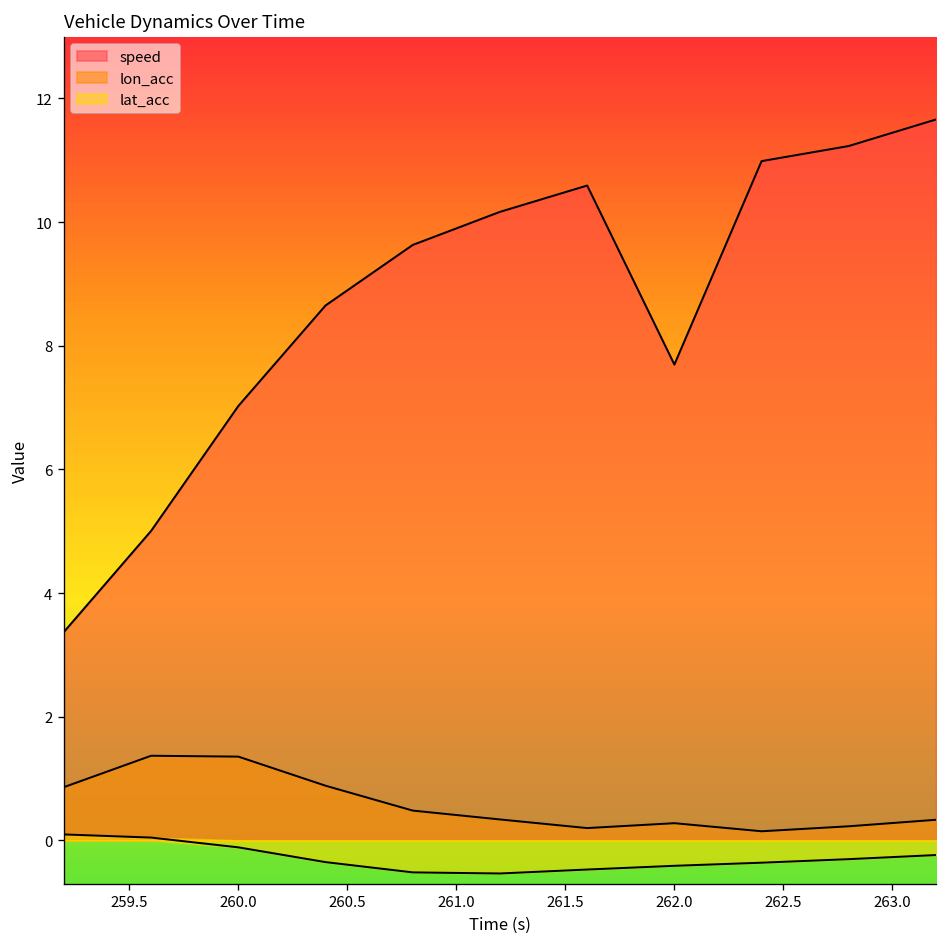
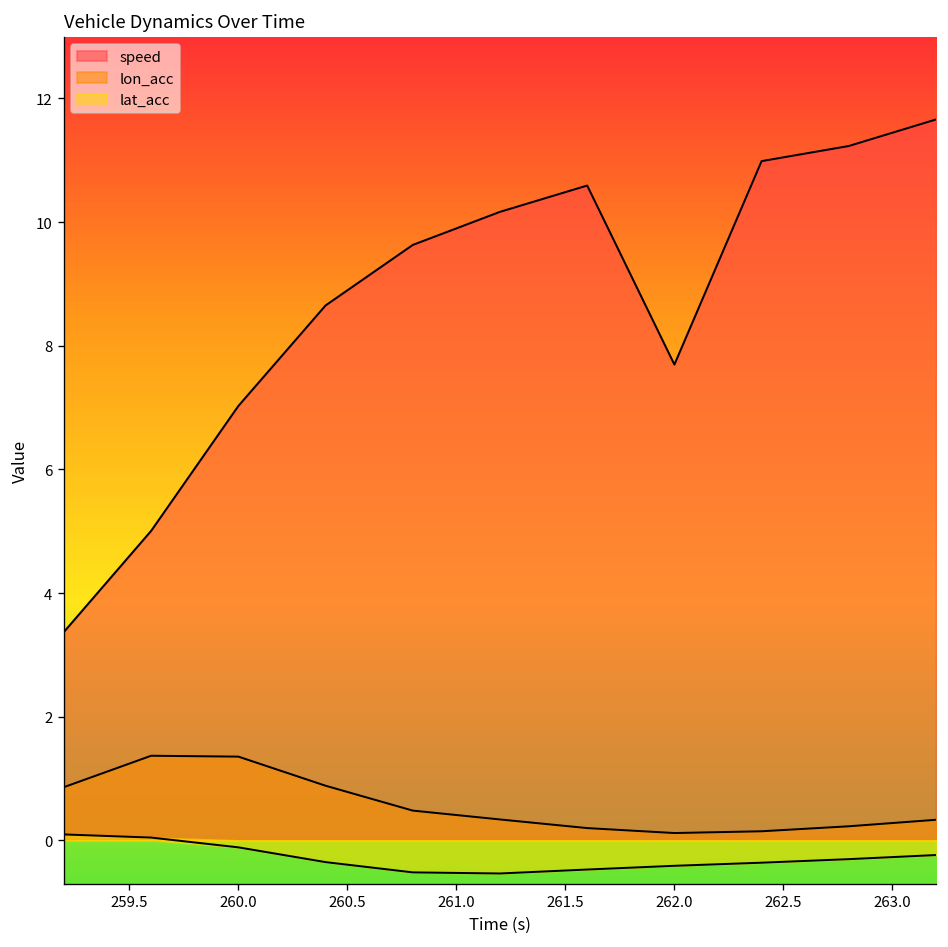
  {
    "speed": {
      "260.0": 7.0,
      "262.0": 7.7
    },
    "lon_acc": {
      "260.0": 1.4,
-     "262.0": 0.3
+     "262.0": 0.1
    }
  }
